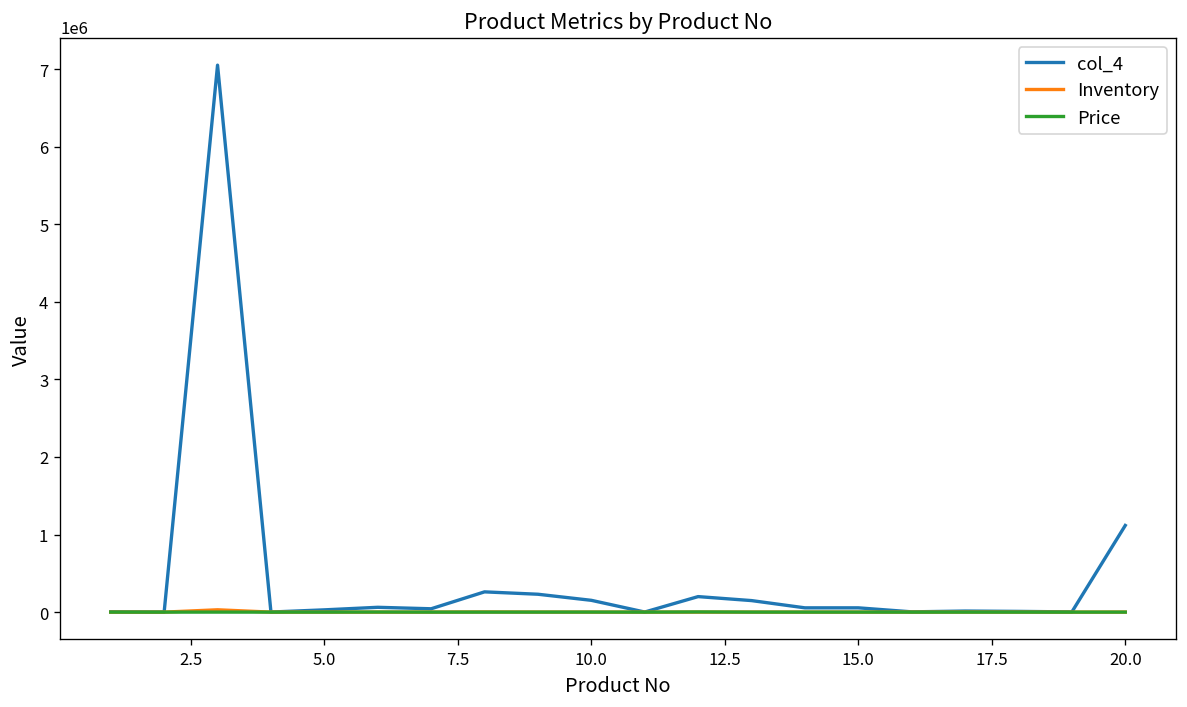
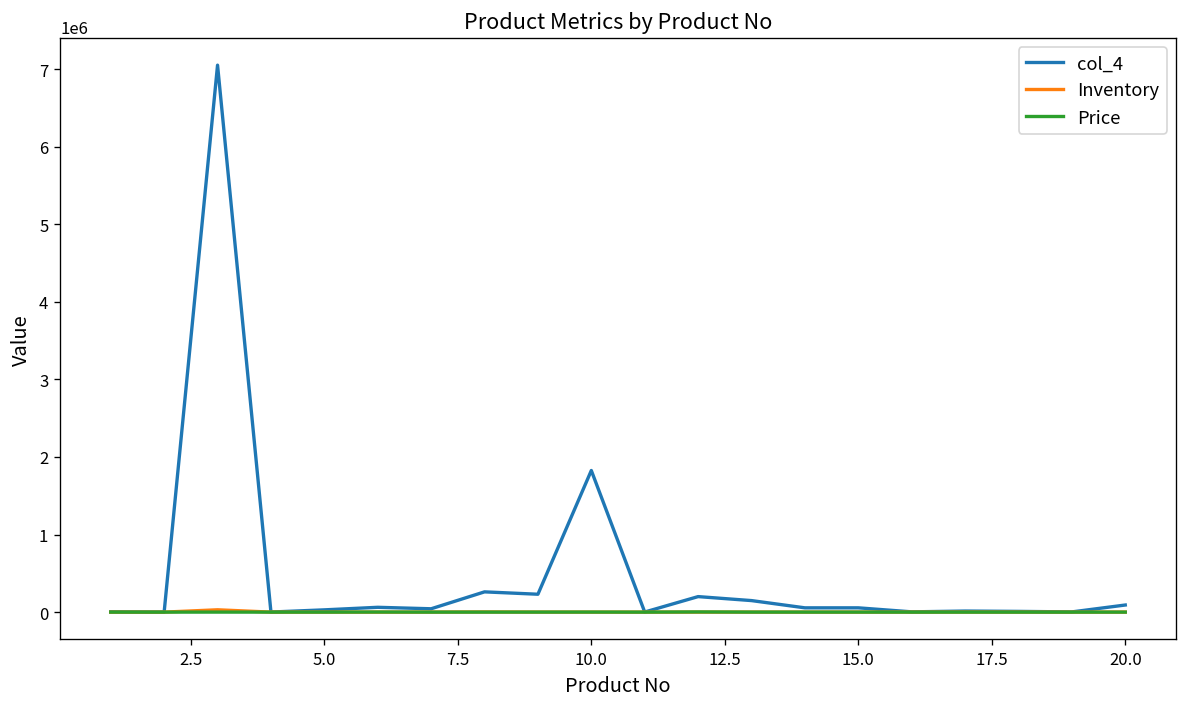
  {
    "col_4": {
-     "10.0": 200000,
+     "10.0": 1800000,
      "15.0": 100000,
-     "20.0": 1100000
+     "20.0": 100000
    }
  }
